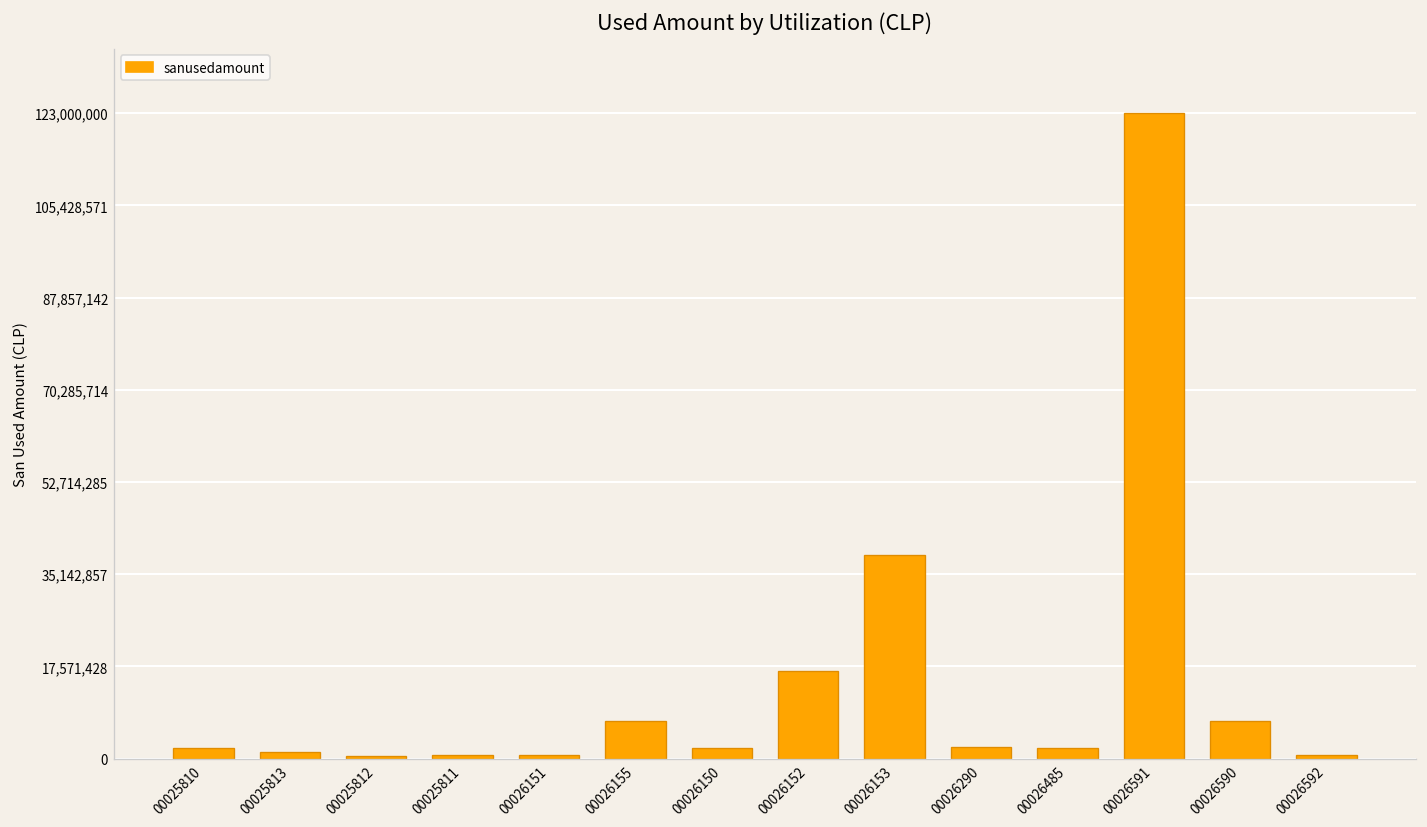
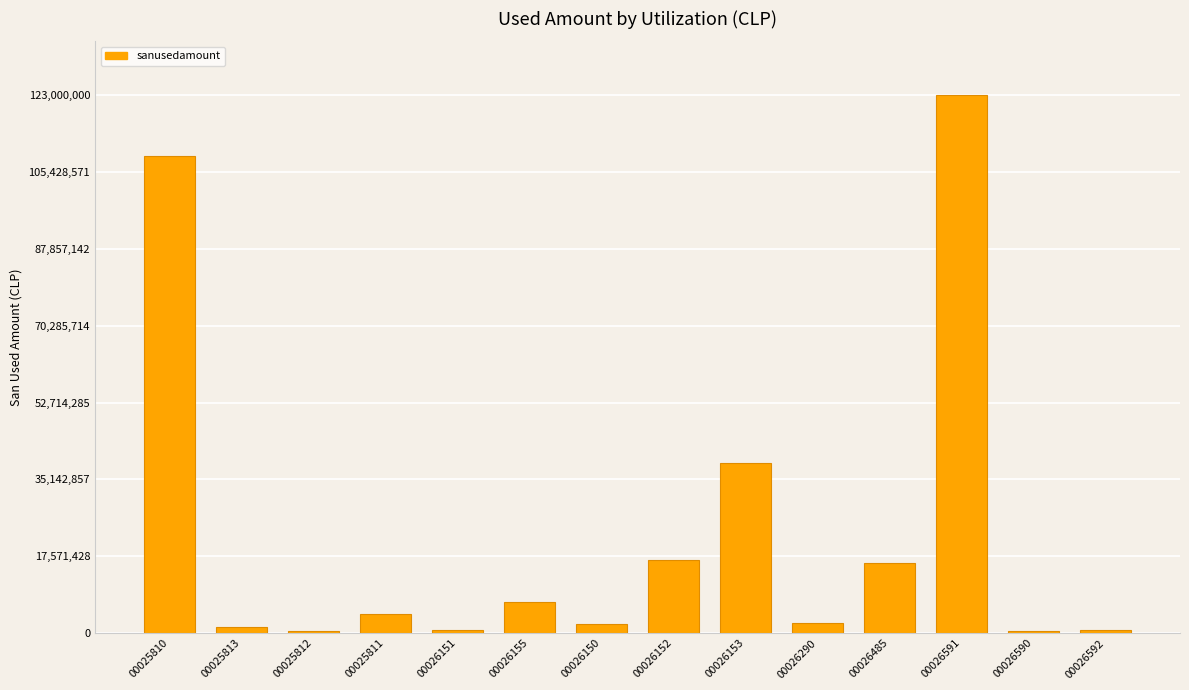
  {
-   "00025810": "2,000,000",
+   "00025810": "109,000,000",
    "00025813": "1,000,000",
    "00025812": "1,000,000",
-   "00025811": "1,000,000",
+   "00025811": "4,000,000",
    "00026151": "1,000,000",
    "00026155": "7,000,000",
    "00026150": "2,000,000",
    "00026152": "17,000,000",
    "00026153": "39,000,000",
    "00026290": "2,000,000",
-   "00026485": "2,000,000",
+   "00026485": "16,000,000",
    "00026591": "123,000,000",
-   "00026590": "7,000,000",
+   "00026590": "1,000,000",
    "00026592": "1,000,000"
  }
